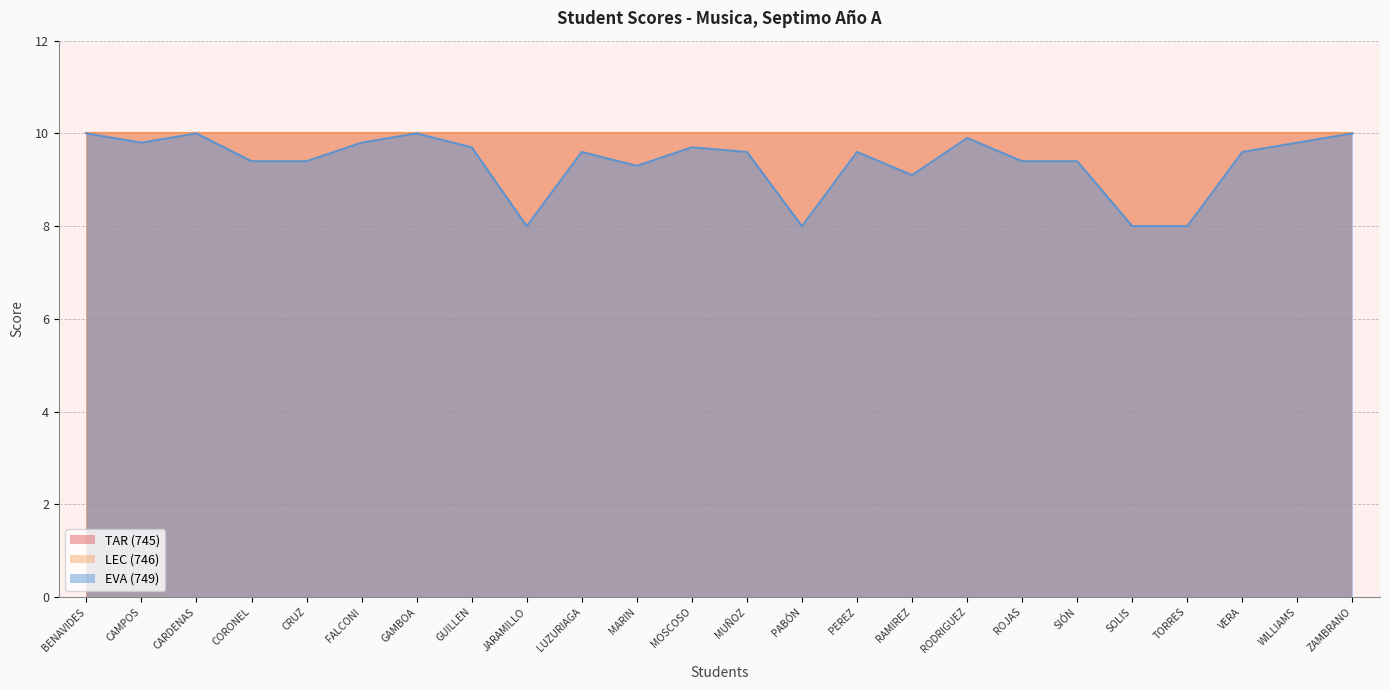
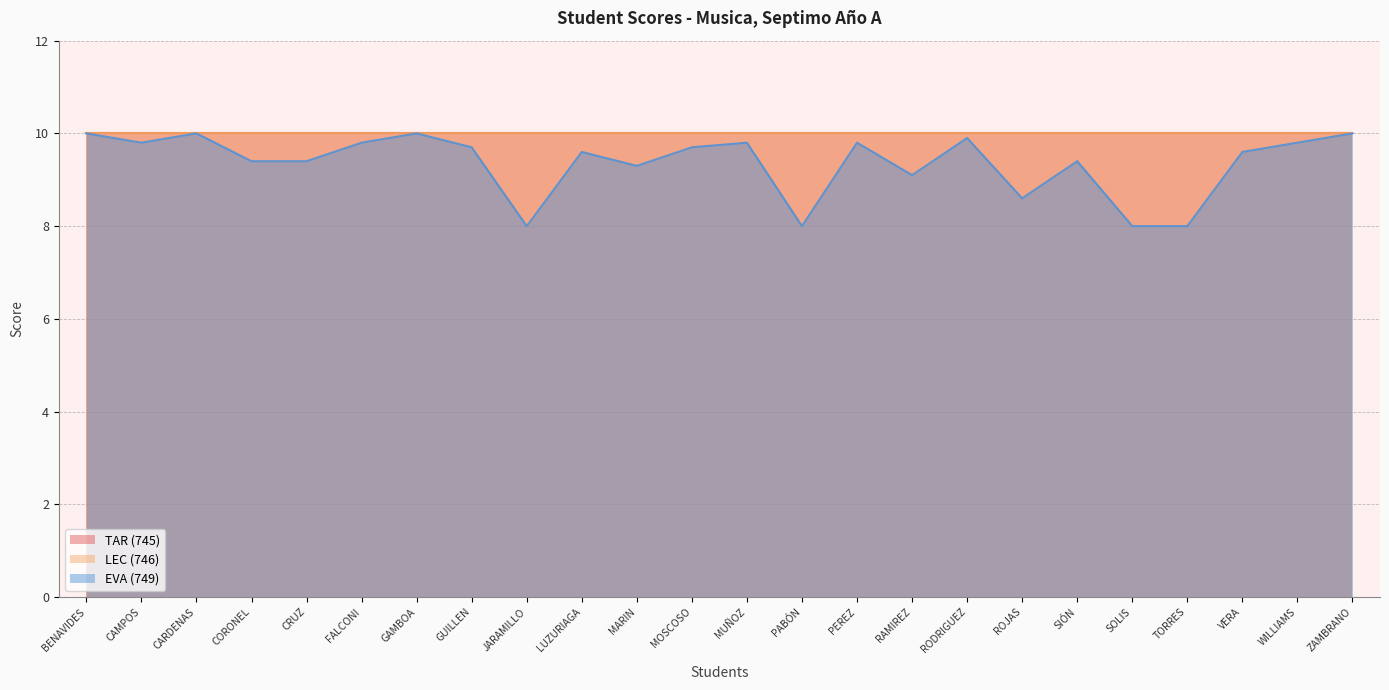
  {
    "LEC (746)": {
      "CAMPOS": 10.0,
      "CORONEL": 10.0,
      "CRUZ": 10.0,
      "FALCONI": 10.0,
      "GUILLEN": 10.0,
      "JARAMILLO": 10.0,
      "LUZURIAGA": 10.0,
      "MARIN": 10.0,
      "MOSCOSO": 10.0,
      "MUÑOZ": 10.0,
      "PABÓN": 10.0,
      "PEREZ": 10.0,
      "RAMIREZ": 10.0,
      "RODRIGUEZ": 10.0,
      "ROJAS": 10.0,
      "SIÓN": 10.0,
      "SOLIS": 10.0,
      "TORRES": 10.0,
      "VERA": 10.0,
      "WILLIAMS": 10.0
    },
    "EVA (749)": {
      "CAMPOS": 9.8,
      "CORONEL": 9.4,
      "CRUZ": 9.4,
      "FALCONI": 9.8,
      "GUILLEN": 9.7,
      "JARAMILLO": 8.0,
      "LUZURIAGA": 9.6,
      "MARIN": 9.3,
      "MOSCOSO": 9.7,
-     "MUÑOZ": 9.6,
+     "MUÑOZ": 9.8,
      "PABÓN": 8.0,
-     "PEREZ": 9.6,
+     "PEREZ": 9.8,
      "RAMIREZ": 9.1,
      "RODRIGUEZ": 9.9,
-     "ROJAS": 9.4,
+     "ROJAS": 8.6,
      "SIÓN": 9.4,
      "SOLIS": 8.0,
      "TORRES": 8.0,
      "VERA": 9.6,
      "WILLIAMS": 9.8
    }
  }
